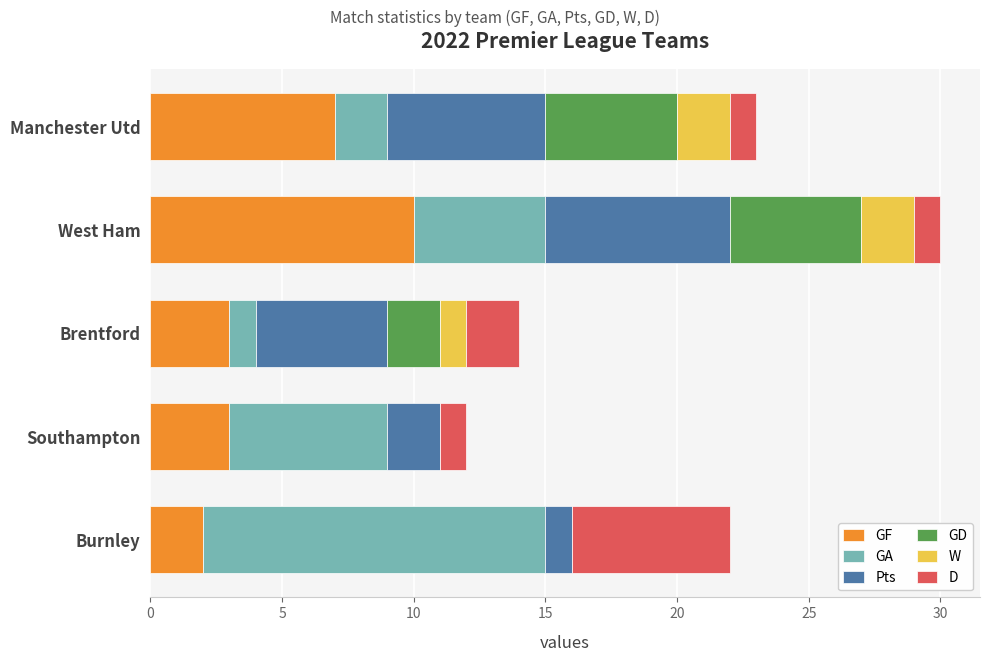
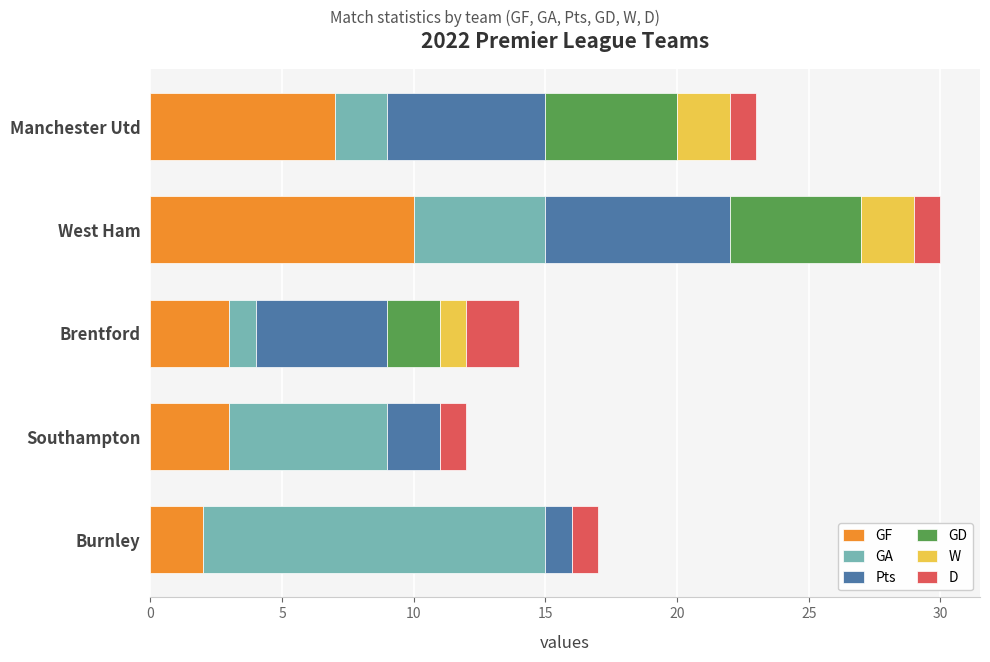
  {
    "GF": {
      "Manchester Utd": 7,
      "West Ham": 10,
      "Brentford": 3,
      "Southampton": 3,
      "Burnley": 2
    },
    "GA": {
      "Manchester Utd": 2,
      "West Ham": 5,
      "Brentford": 1,
      "Southampton": 6,
      "Burnley": 13
    },
    "Pts": {
      "Manchester Utd": 6,
      "West Ham": 7,
      "Brentford": 5,
      "Southampton": 2,
      "Burnley": 1
    },
    "GD": {
      "Manchester Utd": 5,
      "West Ham": 5,
      "Brentford": 2,
      "Southampton": 0,
      "Burnley": 0
    },
    "W": {
      "Manchester Utd": 2,
      "West Ham": 2,
      "Brentford": 1,
      "Southampton": 0,
      "Burnley": 0
    },
    "D": {
      "Manchester Utd": 1,
      "West Ham": 1,
      "Brentford": 2,
      "Southampton": 1,
-     "Burnley": 6
+     "Burnley": 1
    }
  }
